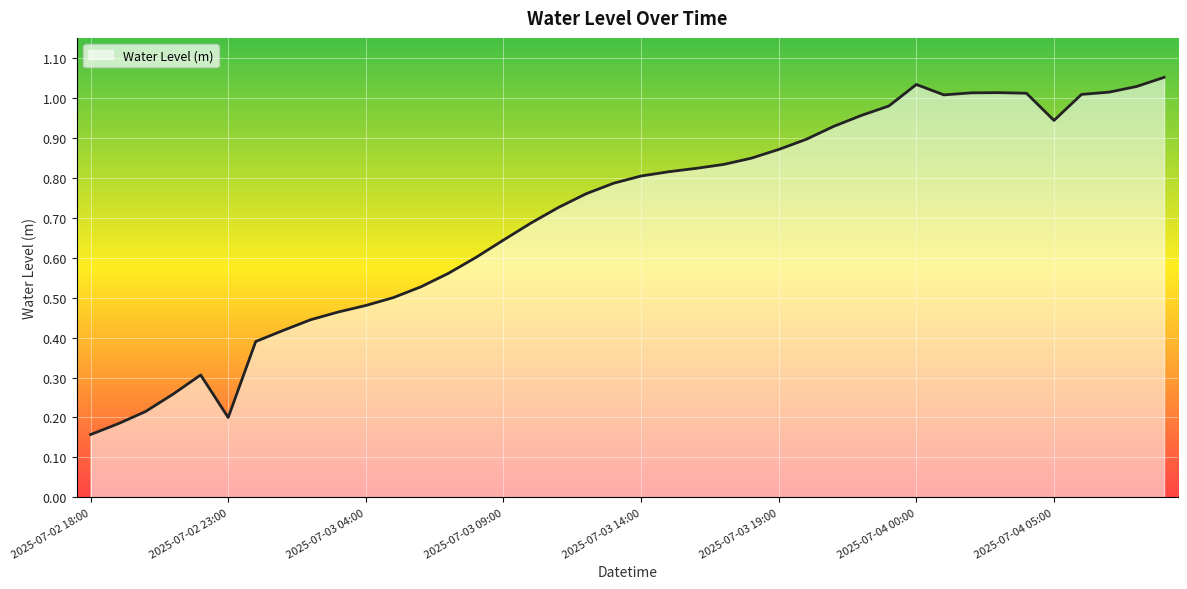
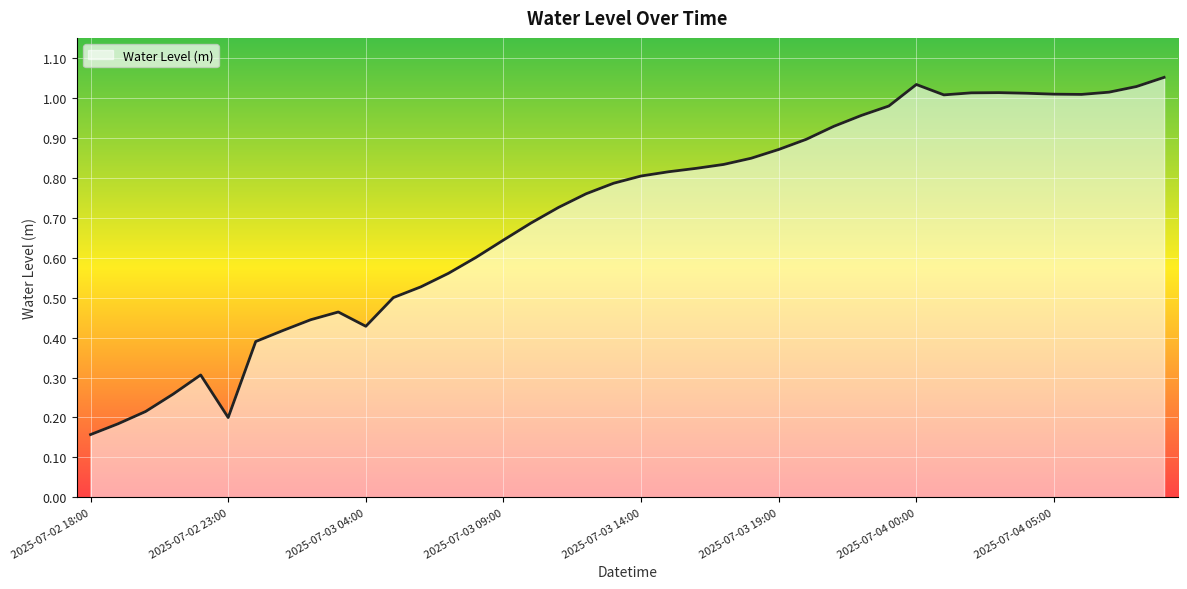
  {
    "2025-07-02 18:00": 0.16,
    "2025-07-02 23:00": 0.20,
-   "2025-07-03 04:00": 0.48,
+   "2025-07-03 04:00": 0.43,
    "2025-07-03 09:00": 0.64,
    "2025-07-03 14:00": 0.80,
    "2025-07-03 19:00": 0.87,
    "2025-07-04 00:00": 1.03,
-   "2025-07-04 05:00": 0.94
+   "2025-07-04 05:00": 1.01
  }
